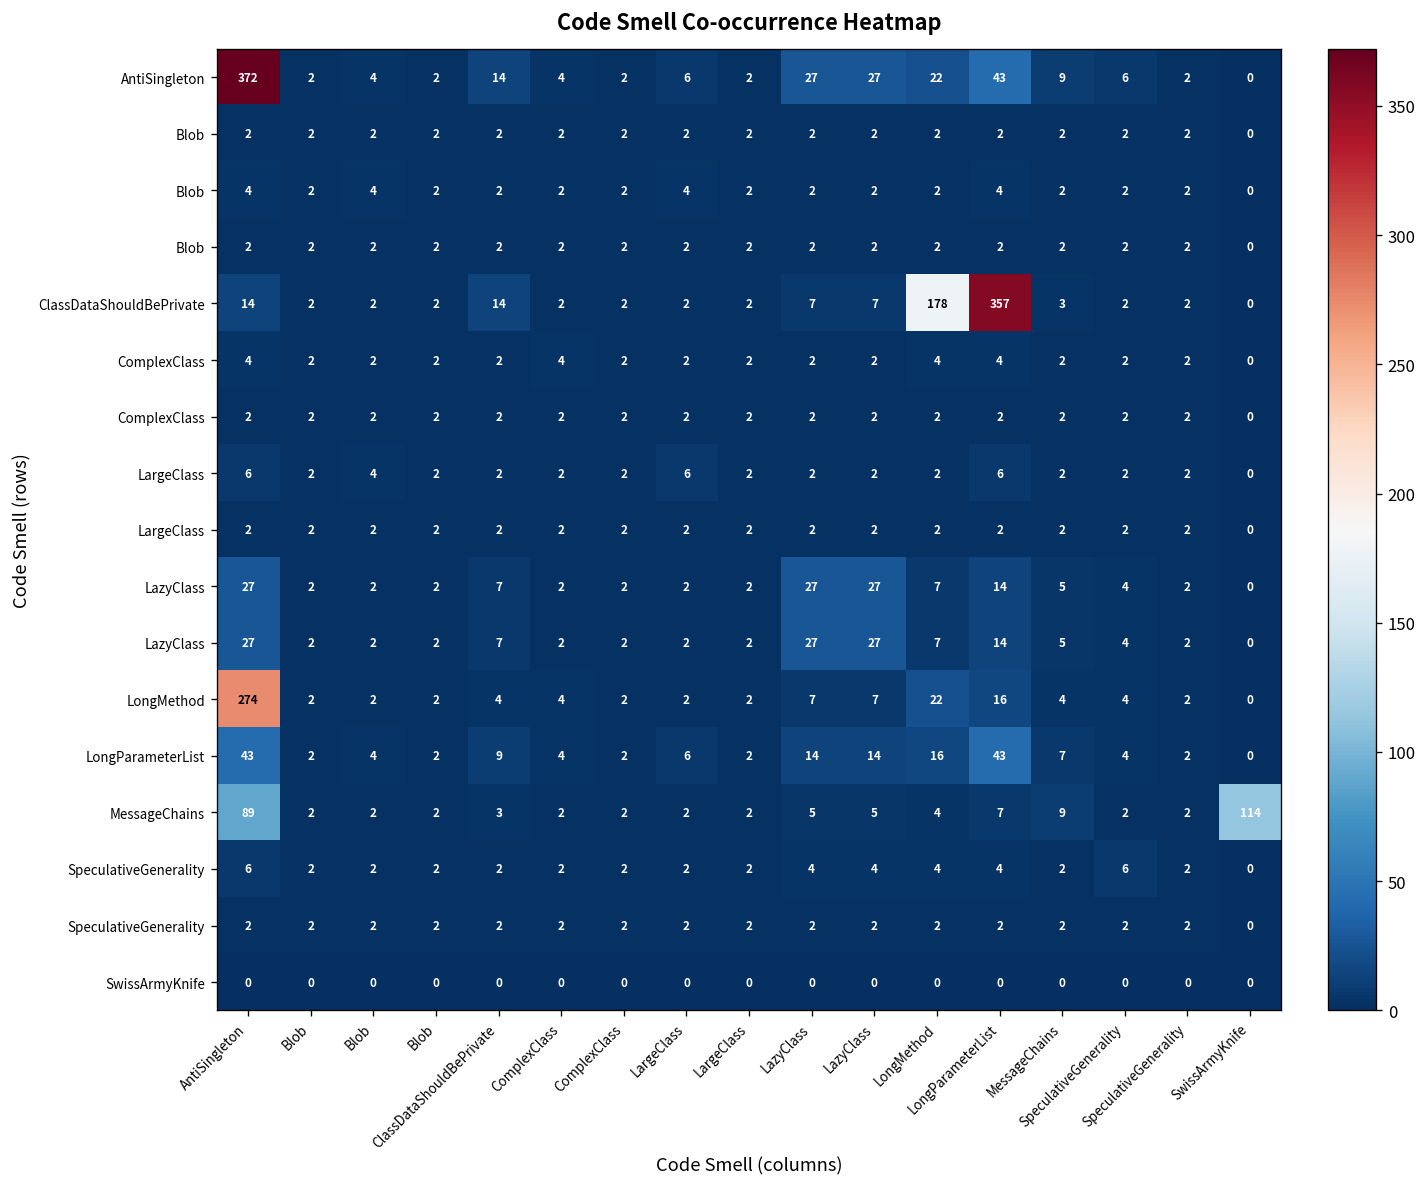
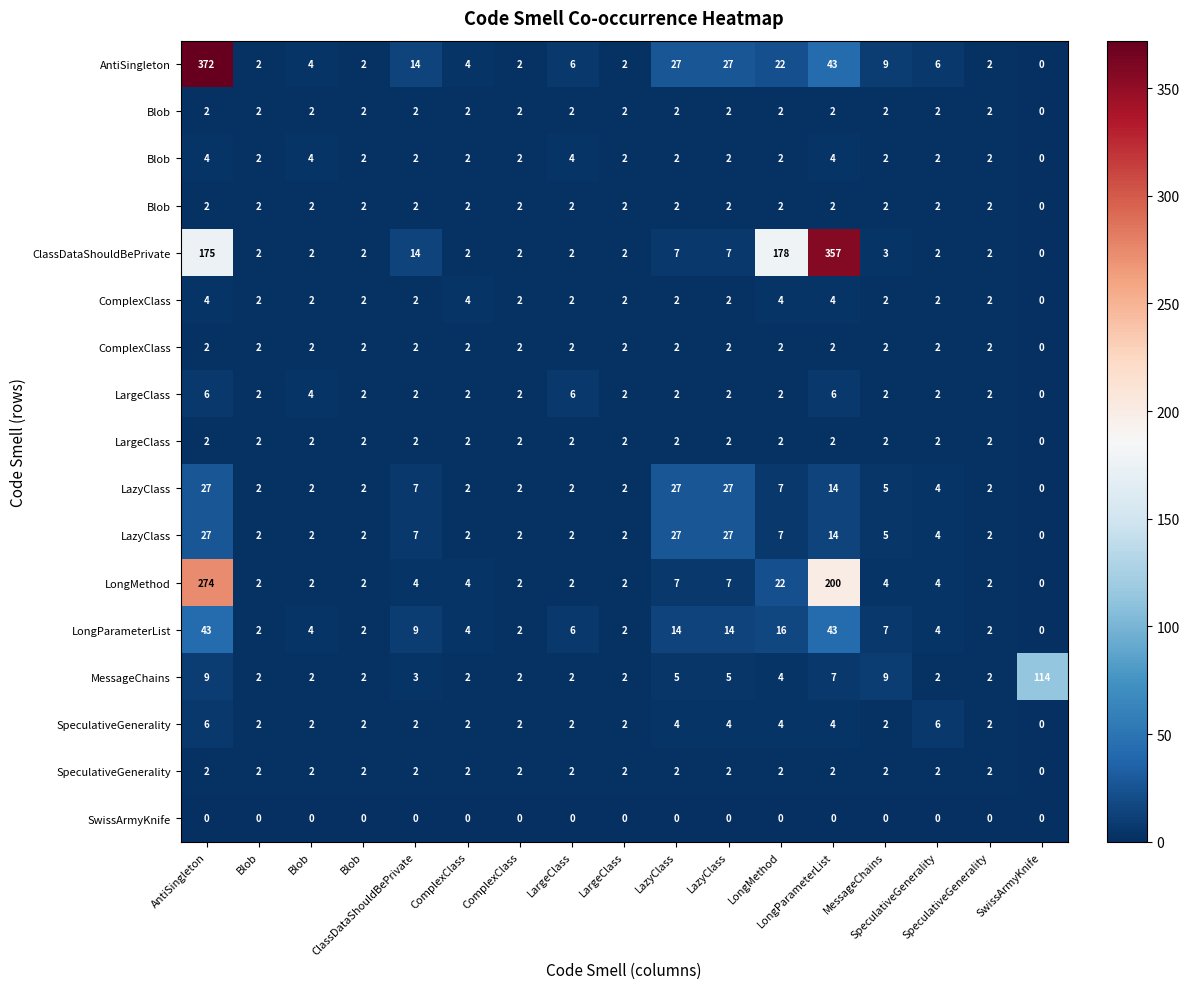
  {
    "AntiSingleton": {
      "AntiSingleton": 372,
      "ClassDataShouldBePrivate": 14,
      "LongMethod": 22,
      "LongParameterList": 43,
      "MessageChains": 9,
      "SwissArmyKnife": 0
    },
    "ClassDataShouldBePrivate": {
-     "AntiSingleton": 14,
+     "AntiSingleton": 175,
      "ClassDataShouldBePrivate": 14,
      "LongMethod": 178,
      "LongParameterList": 357,
      "MessageChains": 3,
      "SwissArmyKnife": 0
    },
    "LongMethod": {
      "AntiSingleton": 274,
      "ClassDataShouldBePrivate": 4,
      "LongMethod": 22,
-     "LongParameterList": 16,
+     "LongParameterList": 200,
      "MessageChains": 4,
      "SwissArmyKnife": 0
    },
    "LongParameterList": {
      "AntiSingleton": 43,
      "ClassDataShouldBePrivate": 9,
      "LongMethod": 16,
      "LongParameterList": 43,
      "MessageChains": 7,
      "SwissArmyKnife": 0
    },
    "MessageChains": {
-     "AntiSingleton": 89,
+     "AntiSingleton": 9,
      "ClassDataShouldBePrivate": 3,
      "LongMethod": 4,
      "LongParameterList": 7,
      "MessageChains": 9,
      "SwissArmyKnife": 114
    },
    "SwissArmyKnife": {
      "AntiSingleton": 0,
      "ClassDataShouldBePrivate": 0,
      "LongMethod": 0,
      "LongParameterList": 0,
      "MessageChains": 0,
      "SwissArmyKnife": 0
    }
  }
